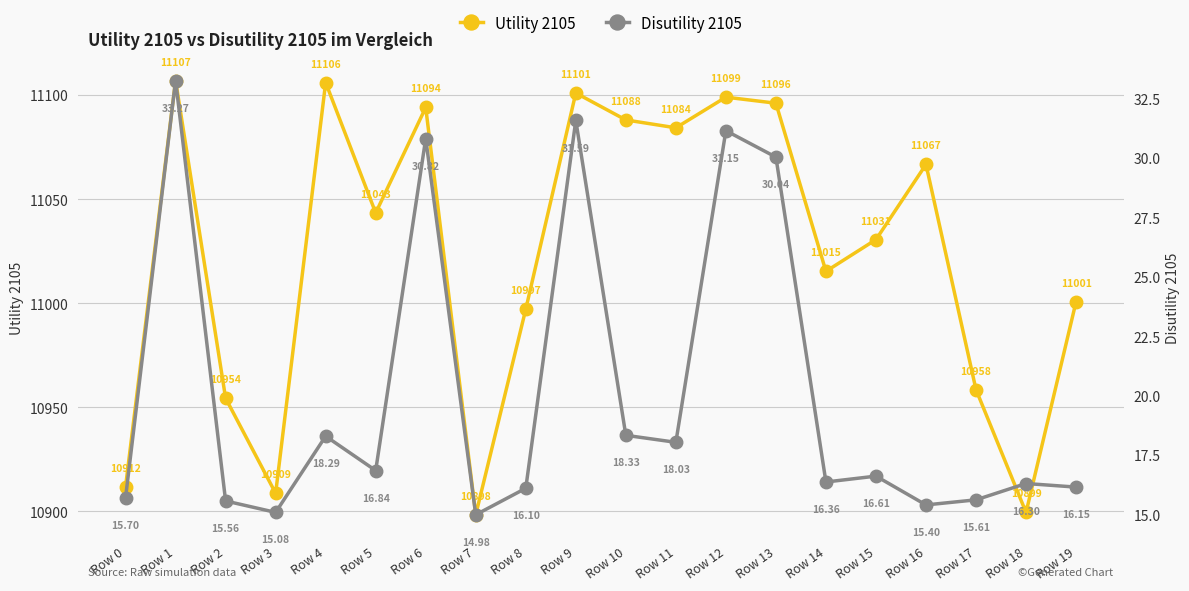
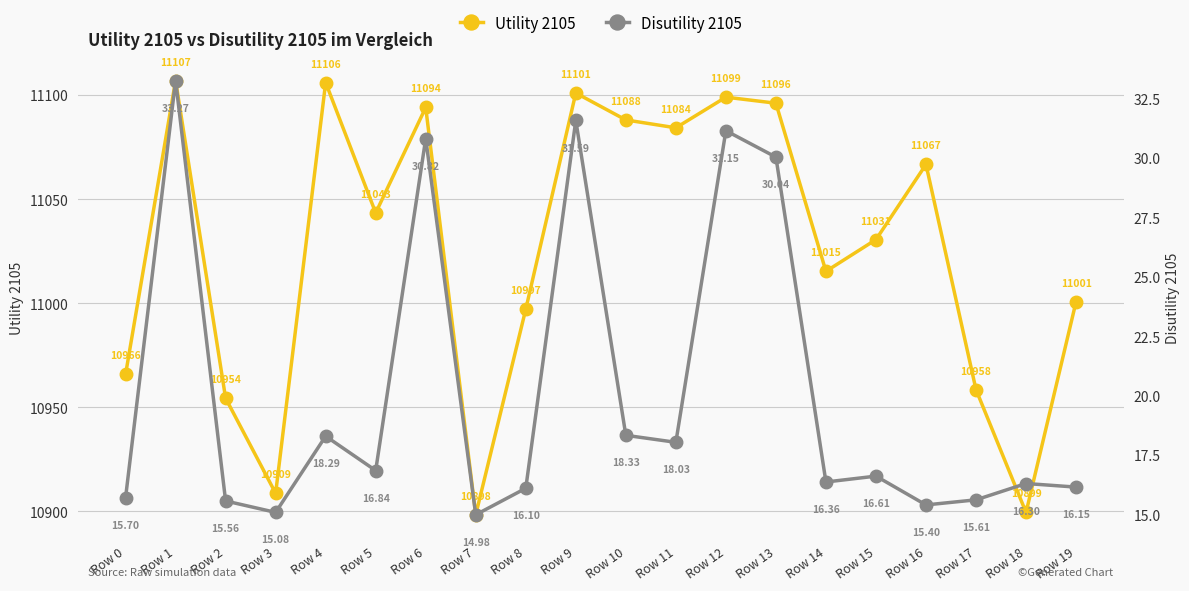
  {
    "Utility 2105": {
-     "Row 0": 10912,
+     "Row 0": 10966,
      "Row 1": 11107,
      "Row 2": 10954,
      "Row 3": 10909,
      "Row 4": 11106,
      "Row 5": 11043,
      "Row 6": 11094,
      "Row 7": 10898,
      "Row 8": 10997,
      "Row 9": 11101,
      "Row 10": 11088,
      "Row 11": 11084,
      "Row 12": 11099,
      "Row 13": 11096,
      "Row 14": 11015,
      "Row 15": 11031,
      "Row 16": 11067,
      "Row 17": 10958,
      "Row 18": 10899,
      "Row 19": 11001
    },
    "Disutility 2105": {
      "Row 0": 15.70,
      "Row 1": 33.27,
      "Row 2": 15.56,
      "Row 3": 15.08,
      "Row 4": 18.29,
      "Row 5": 16.84,
      "Row 6": 30.82,
      "Row 7": 14.98,
      "Row 8": 16.10,
      "Row 9": 31.59,
      "Row 10": 18.33,
      "Row 11": 18.03,
      "Row 12": 31.15,
      "Row 13": 30.04,
      "Row 14": 16.36,
      "Row 15": 16.61,
      "Row 16": 15.40,
      "Row 17": 15.61,
      "Row 19": 16.15
    }
  }
